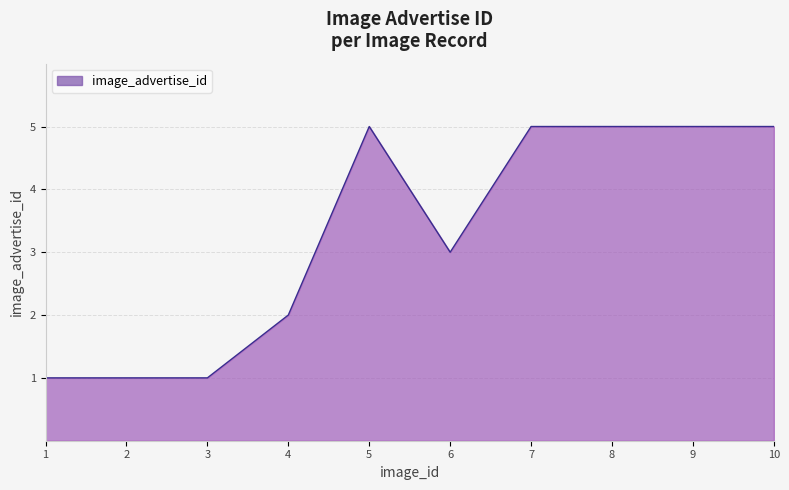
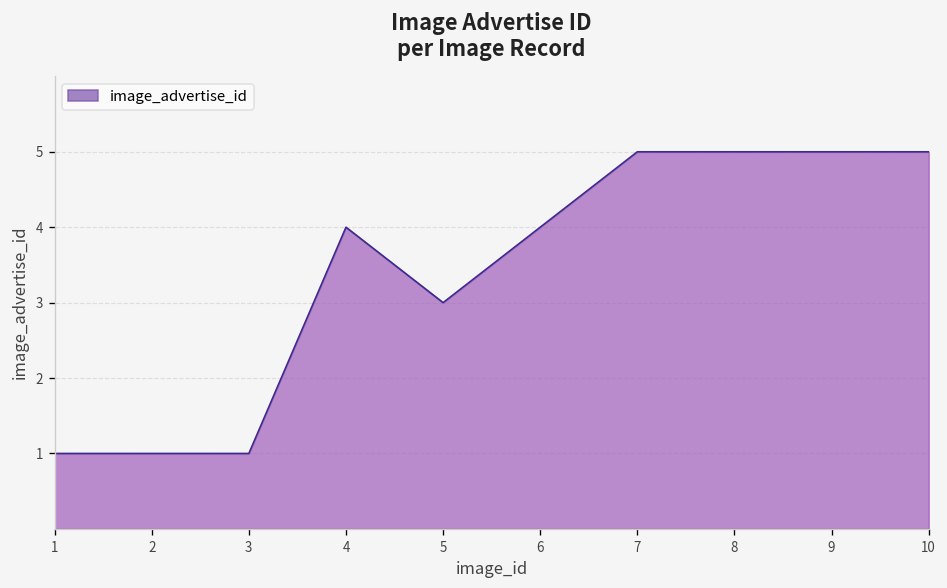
  {
    "1": 1,
    "2": 1,
    "3": 1,
-   "4": 2,
-   "5": 5,
-   "6": 3,
+   "4": 4,
+   "5": 3,
+   "6": 4,
    "7": 5,
    "8": 5,
    "9": 5,
    "10": 5
  }
